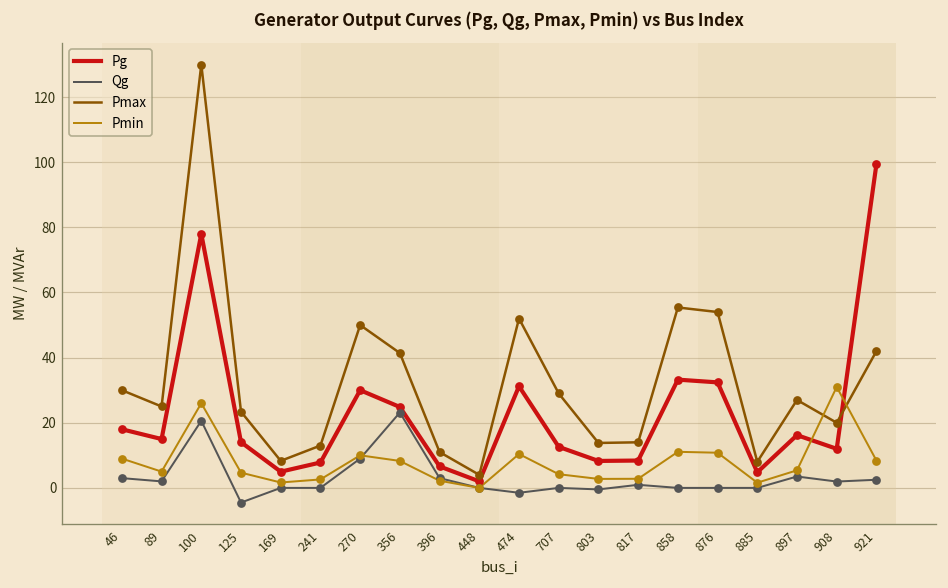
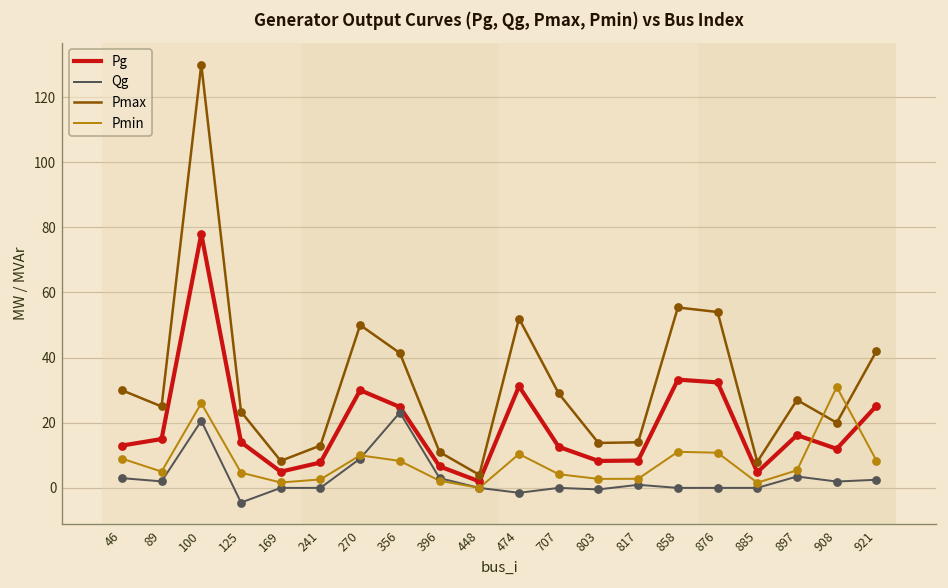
  {
    "Pg": {
-     "46": 18,
+     "46": 13,
      "89": 15,
      "100": 78,
      "125": 14,
      "169": 5,
      "241": 8,
      "270": 30,
      "356": 25,
      "396": 7,
      "448": 2,
      "474": 31,
      "707": 13,
      "803": 8,
      "817": 8,
      "858": 33,
      "876": 32,
      "885": 5,
      "897": 16,
      "908": 12,
-     "921": 99
+     "921": 25
    },
    "Qg": {
      "46": 3,
      "89": 2,
      "100": 21,
      "125": -5,
      "169": 0,
      "241": 0,
      "270": 9,
      "356": 23,
      "474": -2,
      "707": 0,
      "803": 0,
      "817": 1,
      "858": 0,
      "876": 0,
      "885": 0,
      "897": 4,
      "908": 2,
      "921": 3
    },
    "Pmax": {
      "46": 30,
      "89": 25,
      "100": 130,
      "125": 23,
      "169": 8,
      "241": 13,
      "270": 50,
      "356": 41,
      "396": 11,
      "448": 4,
      "474": 52,
      "707": 29,
      "803": 14,
      "817": 14,
      "858": 55,
      "876": 54,
      "885": 8,
      "897": 27,
      "908": 20,
      "921": 42
    },
    "Pmin": {
      "46": 9,
      "89": 5,
      "100": 26,
      "125": 5,
      "169": 2,
      "241": 3,
      "270": 10,
      "356": 8,
      "474": 10,
      "707": 4,
      "803": 3,
      "817": 3,
      "858": 11,
      "876": 11,
      "885": 2,
      "897": 5,
      "908": 31,
      "921": 8
    }
  }
